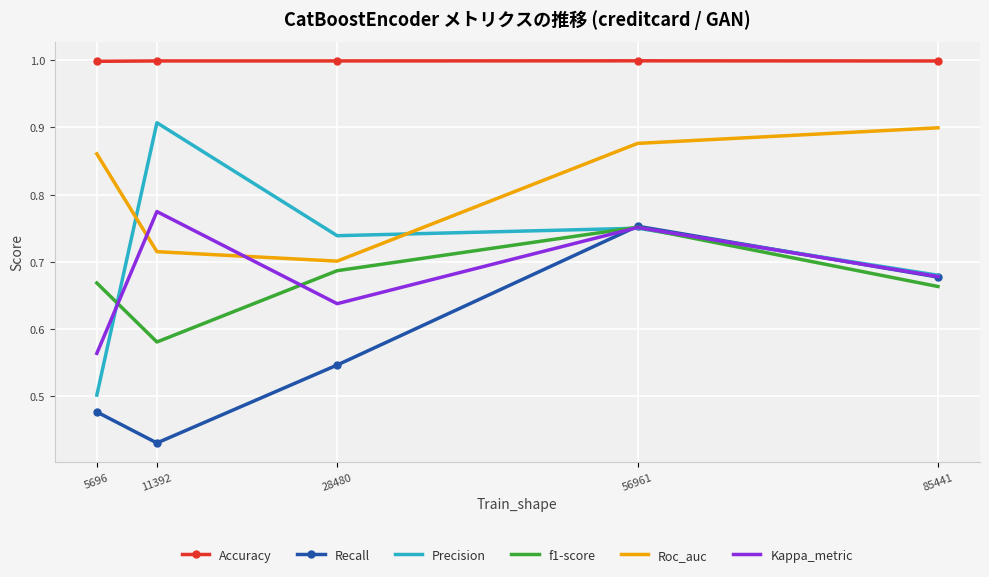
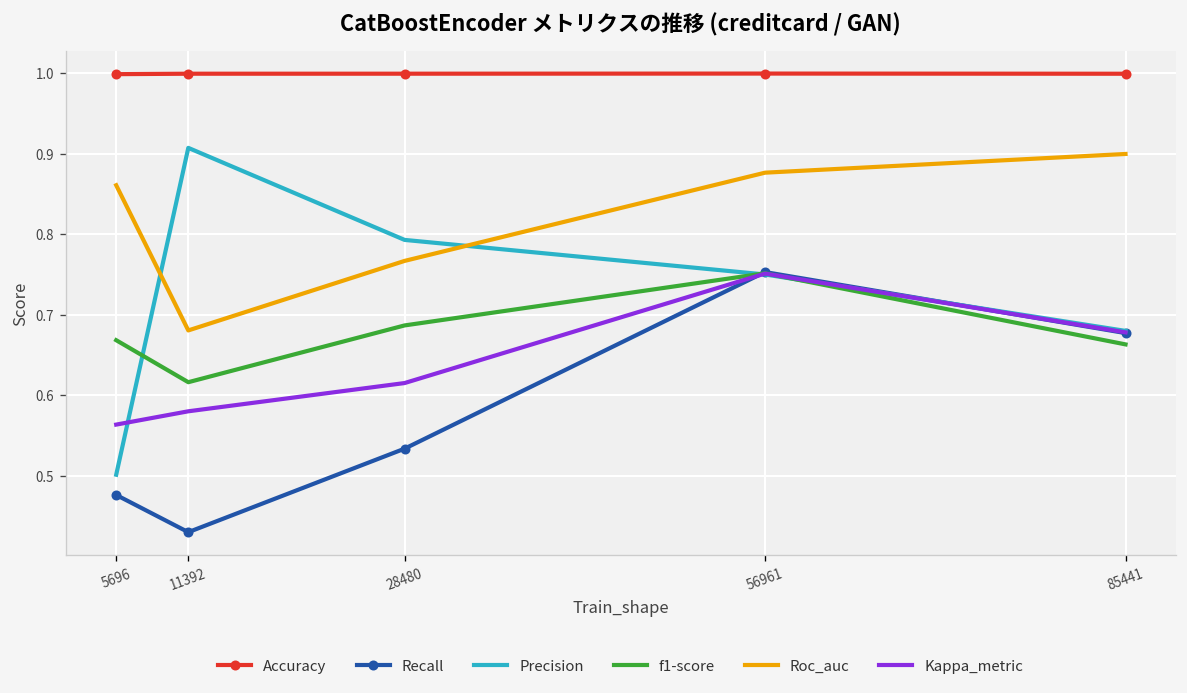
  {
    "Accuracy": {
      "5696": 1.00,
      "11392": 1.00,
      "28480": 1.00,
      "56961": 1.00,
      "85441": 1.00
    },
    "Recall": {
      "5696": 0.48,
      "11392": 0.43,
-     "28480": 0.55
+     "28480": 0.53
    },
    "Precision": {
      "5696": 0.50,
      "11392": 0.91,
-     "28480": 0.74
+     "28480": 0.79
    },
    "f1-score": {
      "5696": 0.67,
-     "11392": 0.58,
+     "11392": 0.62,
      "28480": 0.69,
      "85441": 0.66
    },
    "Roc_auc": {
      "5696": 0.86,
-     "11392": 0.72,
-     "28480": 0.70,
+     "11392": 0.68,
+     "28480": 0.77,
      "56961": 0.88,
      "85441": 0.90
    },
    "Kappa_metric": {
      "5696": 0.56,
-     "11392": 0.77,
-     "28480": 0.64
+     "11392": 0.58,
+     "28480": 0.62
    }
  }
